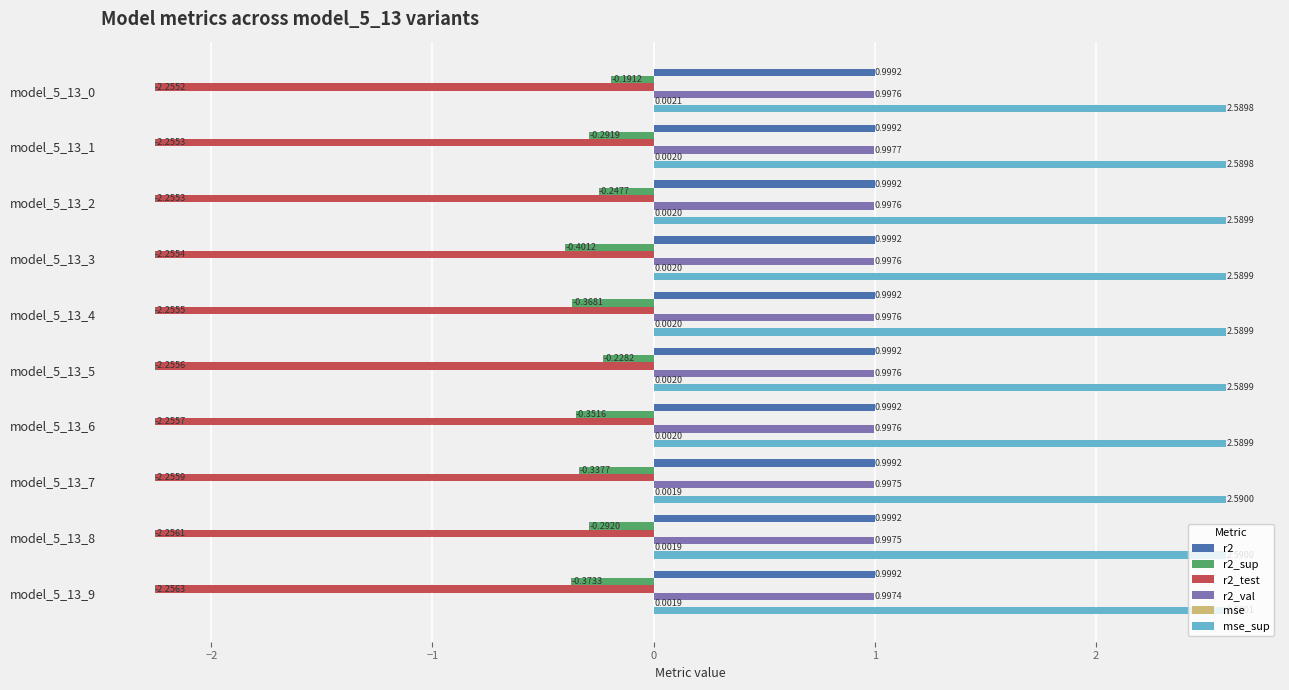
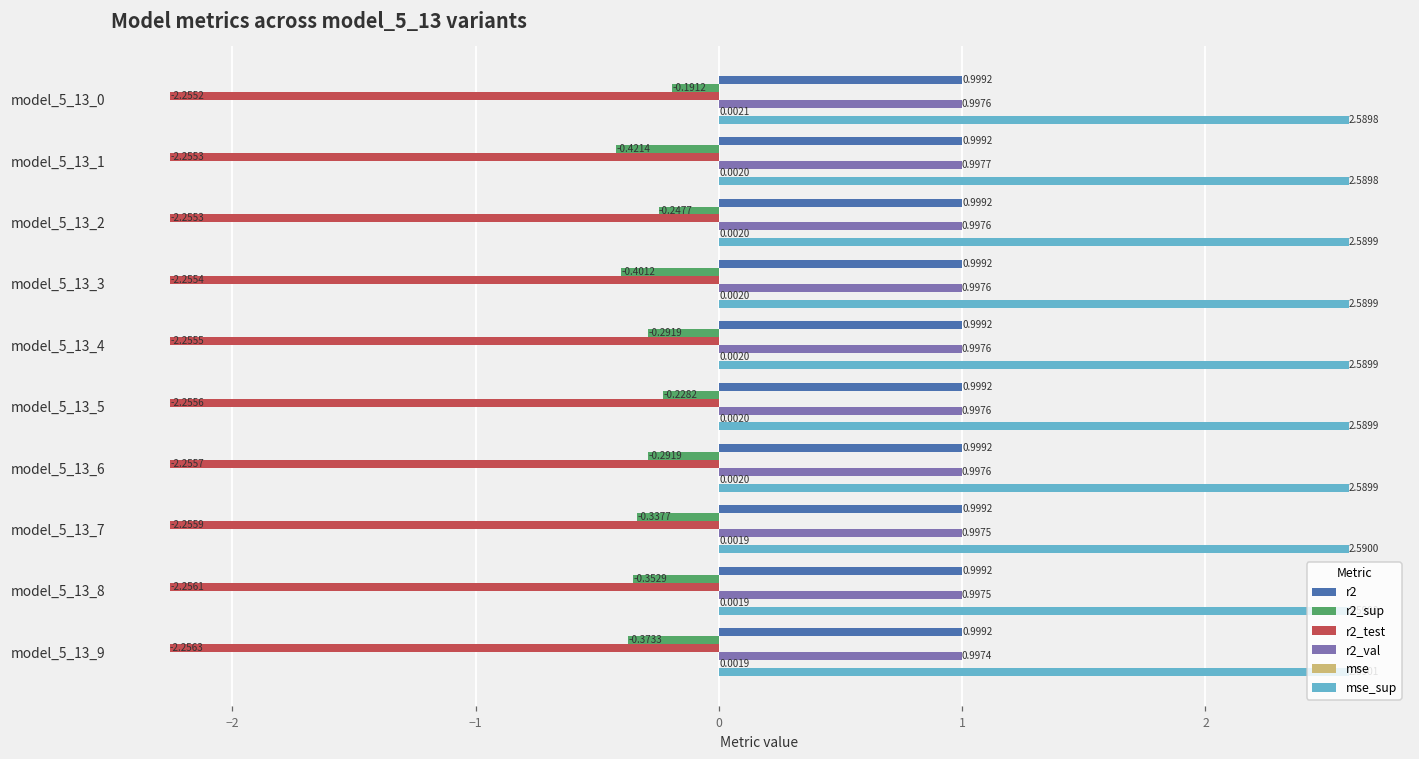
  {
    "r2_sup": {
      "model_5_13_0": -0.1912,
-     "model_5_13_1": -0.2919,
+     "model_5_13_1": -0.4214,
      "model_5_13_2": -0.2477,
      "model_5_13_3": -0.4012,
-     "model_5_13_4": -0.3681,
+     "model_5_13_4": -0.2919,
      "model_5_13_5": -0.2282,
-     "model_5_13_6": -0.3516,
+     "model_5_13_6": -0.2919,
      "model_5_13_7": -0.3377,
-     "model_5_13_8": -0.2920,
+     "model_5_13_8": -0.3529,
      "model_5_13_9": -0.3733
    },
    "r2_test": {
      "model_5_13_0": -2.2552,
      "model_5_13_1": -2.2553,
      "model_5_13_2": -2.2553,
      "model_5_13_3": -2.2554,
      "model_5_13_4": -2.2555,
      "model_5_13_5": -2.2556,
      "model_5_13_6": -2.2557,
      "model_5_13_7": -2.2559,
      "model_5_13_8": -2.2561,
      "model_5_13_9": -2.2563
    },
    "mse": {
      "model_5_13_0": 0.0021,
      "model_5_13_1": 0.0020,
      "model_5_13_2": 0.0020,
      "model_5_13_3": 0.0020,
      "model_5_13_4": 0.0020,
      "model_5_13_5": 0.0020,
      "model_5_13_6": 0.0020,
      "model_5_13_7": 0.0019,
      "model_5_13_8": 0.0019,
      "model_5_13_9": 0.0019
    },
    "mse_sup": {
      "model_5_13_0": 2.5898,
      "model_5_13_1": 2.5898,
      "model_5_13_2": 2.5899,
      "model_5_13_3": 2.5899,
      "model_5_13_4": 2.5899,
      "model_5_13_5": 2.5899,
      "model_5_13_6": 2.5899,
      "model_5_13_7": 2.5900
    }
  }
